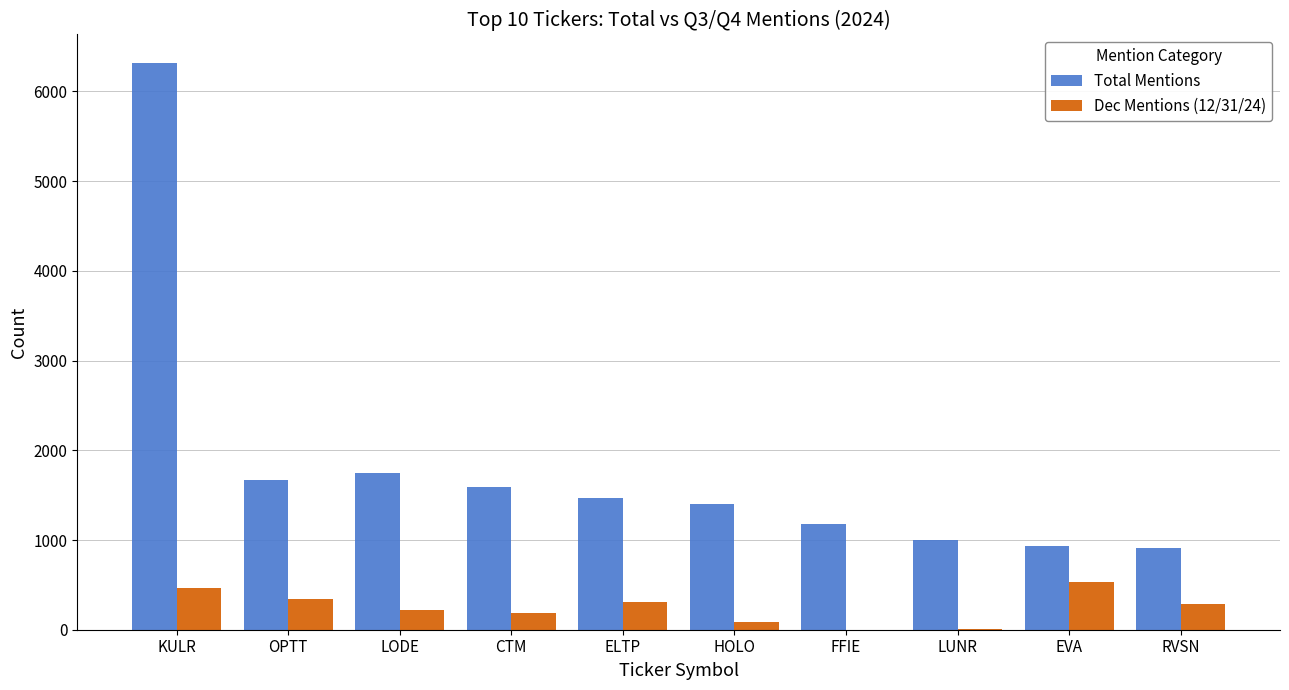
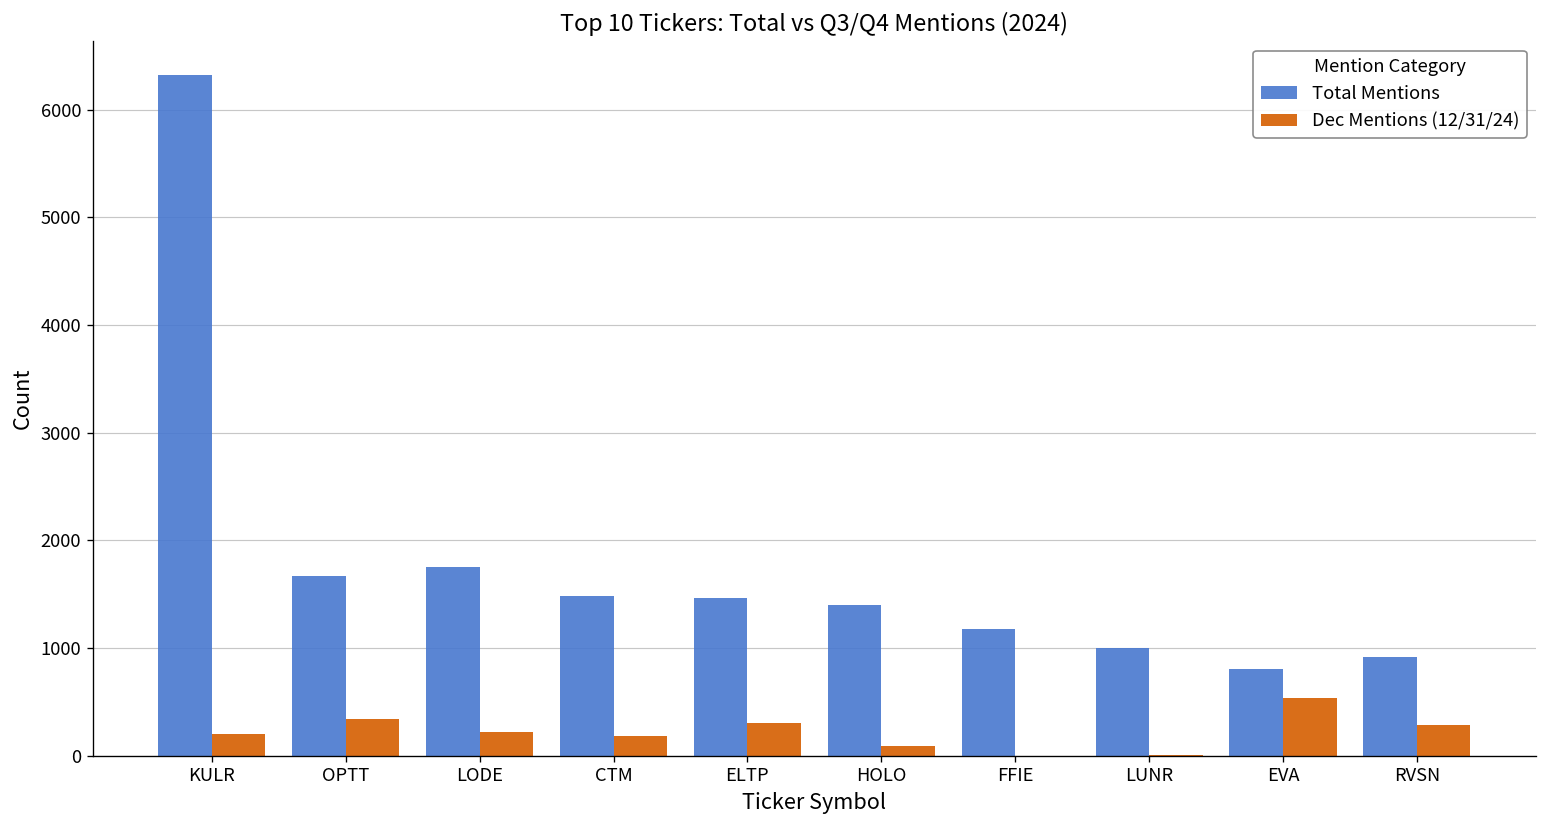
  {
    "Total Mentions": {
      "KULR": 6300,
      "OPTT": 1700,
      "LODE": 1800,
-     "CTM": 1600,
+     "CTM": 1500,
      "ELTP": 1500,
      "HOLO": 1400,
      "FFIE": 1200,
      "LUNR": 1000,
-     "EVA": 900,
+     "EVA": 800,
      "RVSN": 900
    },
    "Dec Mentions (12/31/24)": {
-     "KULR": 500,
+     "KULR": 200,
      "OPTT": 300,
      "LODE": 200,
      "CTM": 200,
      "ELTP": 300,
      "HOLO": 100,
      "FFIE": 0,
      "EVA": 500,
      "RVSN": 300
    }
  }
